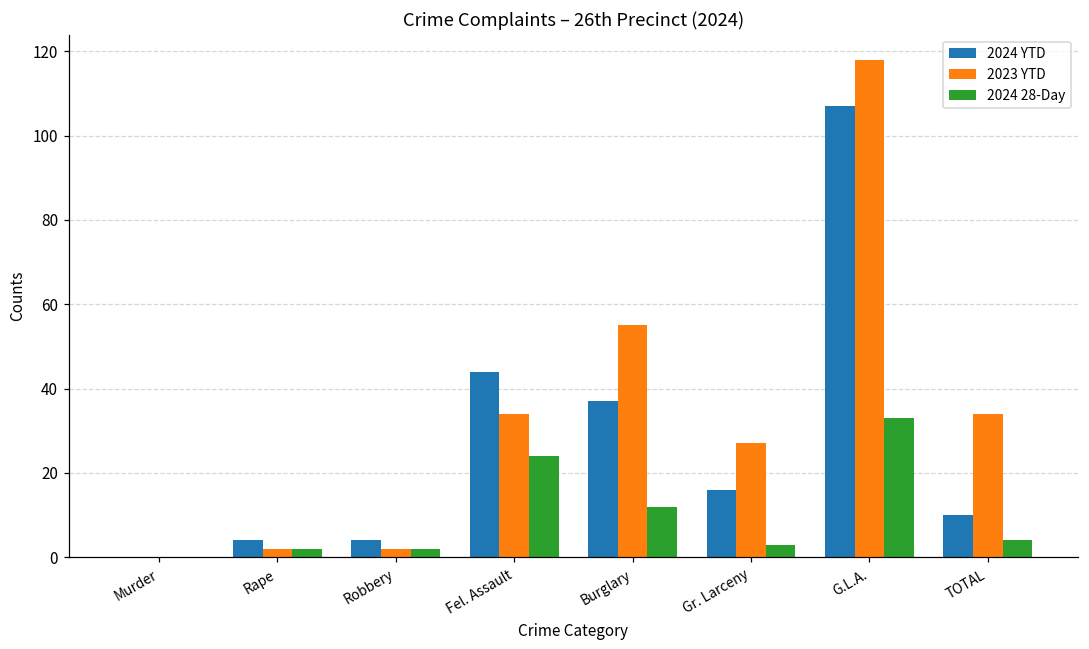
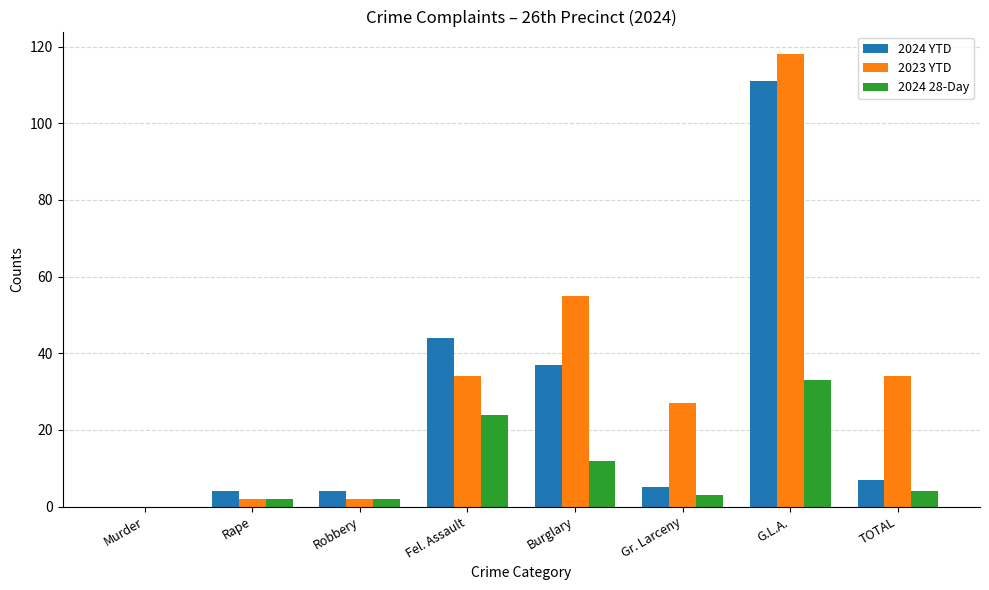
  {
    "2024 YTD": {
      "Murder": 0,
      "Rape": 4,
      "Robbery": 4,
      "Fel. Assault": 44,
      "Burglary": 37,
-     "Gr. Larceny": 16,
-     "G.L.A.": 107,
-     "TOTAL": 10
+     "Gr. Larceny": 5,
+     "G.L.A.": 111,
+     "TOTAL": 7
    },
    "2023 YTD": {
      "Murder": 0,
      "Rape": 2,
      "Robbery": 2,
      "Fel. Assault": 34,
      "Burglary": 55,
      "Gr. Larceny": 27,
      "G.L.A.": 118,
      "TOTAL": 34
    },
    "2024 28-Day": {
      "Murder": 0,
      "Rape": 2,
      "Robbery": 2,
      "Fel. Assault": 24,
      "Burglary": 12,
      "Gr. Larceny": 3,
      "G.L.A.": 33,
      "TOTAL": 4
    }
  }
